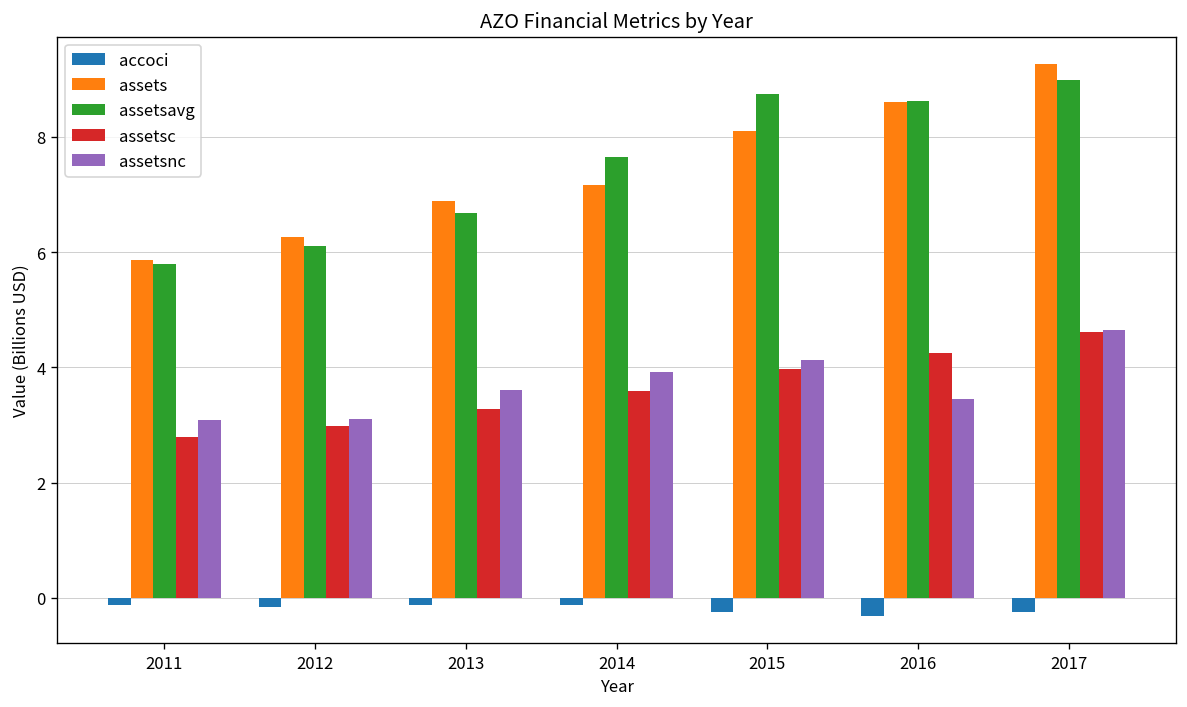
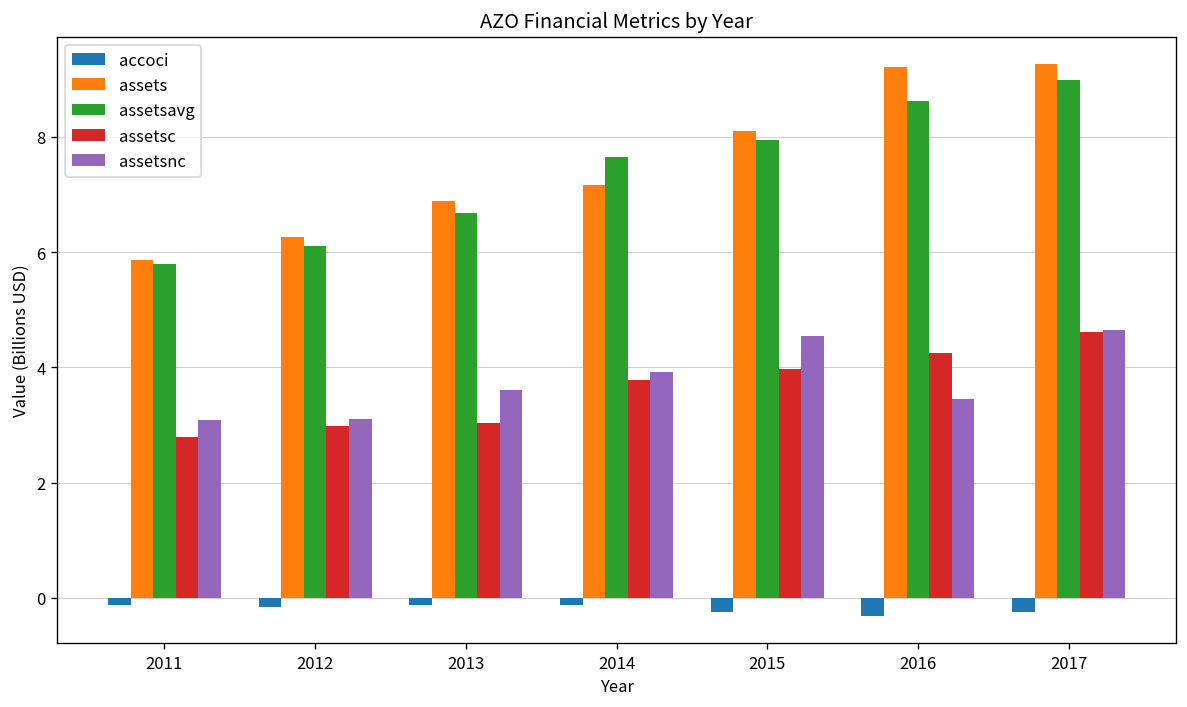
  {
    "accoci": {
      "2011": -0.1,
      "2012": -0.2,
      "2013": -0.1,
      "2014": -0.1,
      "2015": -0.2,
      "2016": -0.3,
      "2017": -0.3
    },
    "assets": {
      "2011": 5.9,
      "2012": 6.3,
      "2013": 6.9,
      "2014": 7.2,
      "2015": 8.1,
-     "2016": 8.6,
+     "2016": 9.2,
      "2017": 9.3
    },
    "assetsavg": {
      "2011": 5.8,
      "2012": 6.1,
      "2013": 6.7,
      "2014": 7.6,
-     "2015": 8.7,
+     "2015": 8.0,
      "2016": 8.6,
      "2017": 9.0
    },
    "assetsc": {
      "2011": 2.8,
      "2012": 3.0,
-     "2013": 3.3,
-     "2014": 3.6,
+     "2013": 3.0,
+     "2014": 3.8,
      "2015": 4.0,
      "2016": 4.2,
      "2017": 4.6
    },
    "assetsnc": {
      "2011": 3.1,
      "2012": 3.1,
      "2013": 3.6,
      "2014": 3.9,
-     "2015": 4.1,
+     "2015": 4.5,
      "2016": 3.4,
      "2017": 4.6
    }
  }
